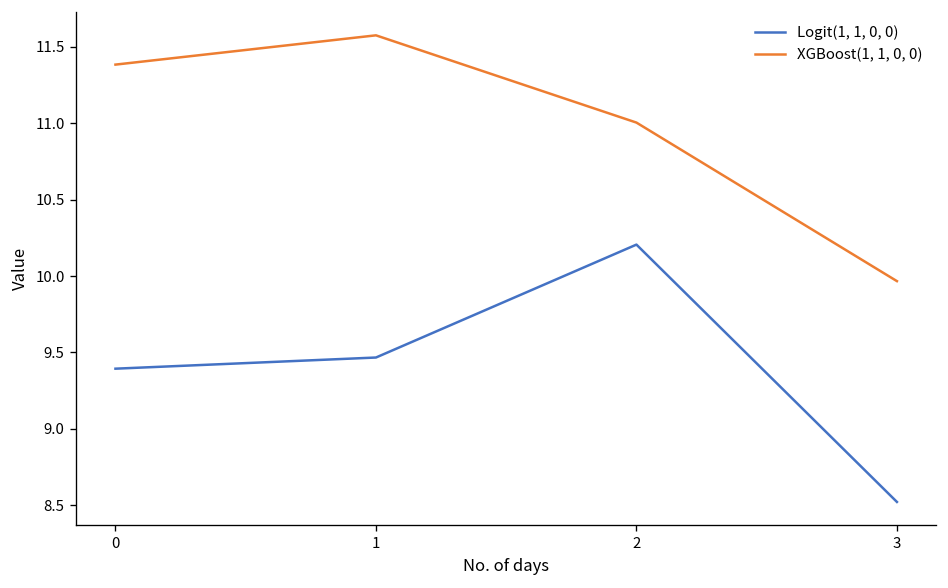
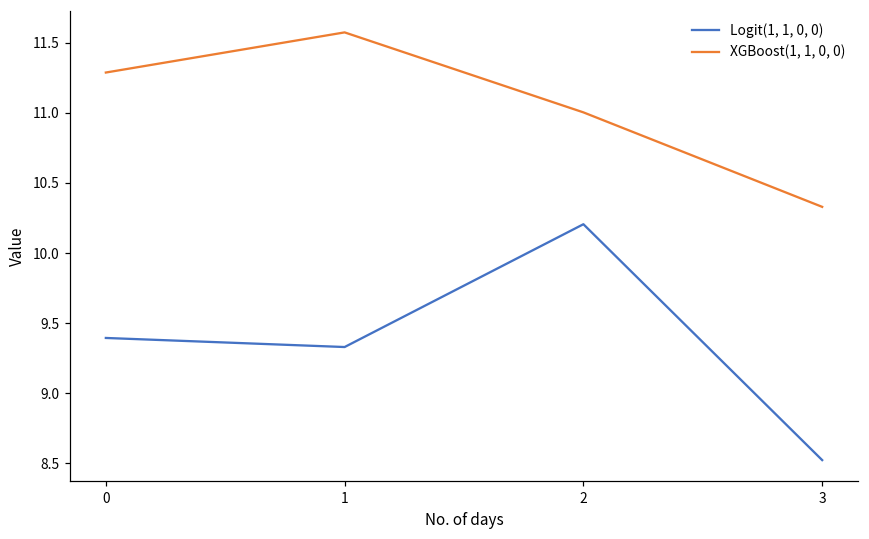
  {
    "Logit(1, 1, 0, 0)": {
      "0": 9.39,
-     "1": 9.47,
+     "1": 9.33,
      "2": 10.21,
      "3": 8.52
    },
    "XGBoost(1, 1, 0, 0)": {
-     "0": 11.38,
+     "0": 11.29,
      "1": 11.57,
      "2": 11.00,
-     "3": 9.97
+     "3": 10.33
    }
  }
